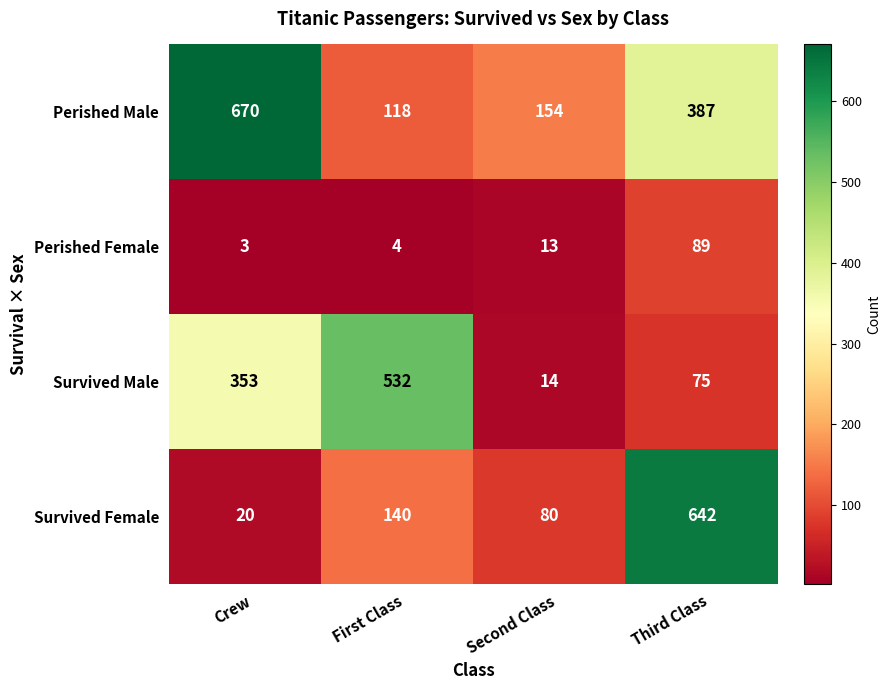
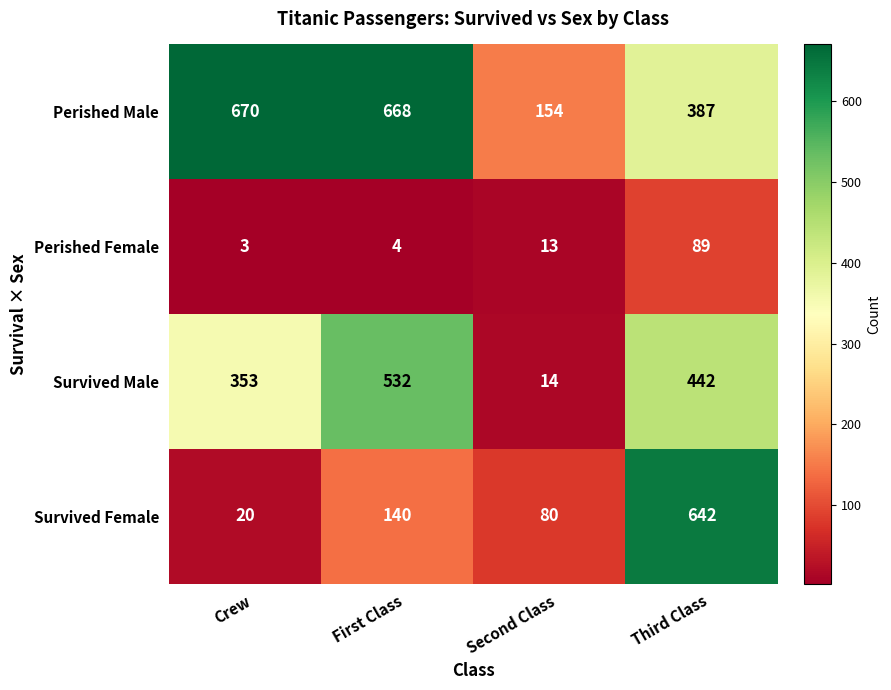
  {
    "Perished Male": {
      "Crew": 670,
-     "First Class": 118,
+     "First Class": 668,
      "Second Class": 154,
      "Third Class": 387
    },
    "Perished Female": {
      "Crew": 3,
      "First Class": 4,
      "Second Class": 13,
      "Third Class": 89
    },
    "Survived Male": {
      "Crew": 353,
      "First Class": 532,
      "Second Class": 14,
-     "Third Class": 75
+     "Third Class": 442
    },
    "Survived Female": {
      "Crew": 20,
      "First Class": 140,
      "Second Class": 80,
      "Third Class": 642
    }
  }
